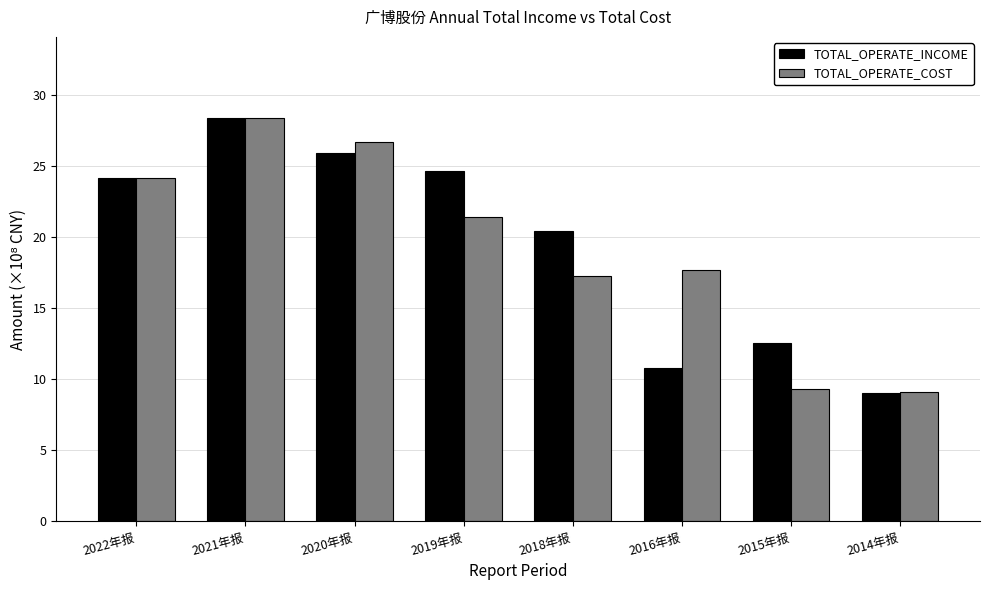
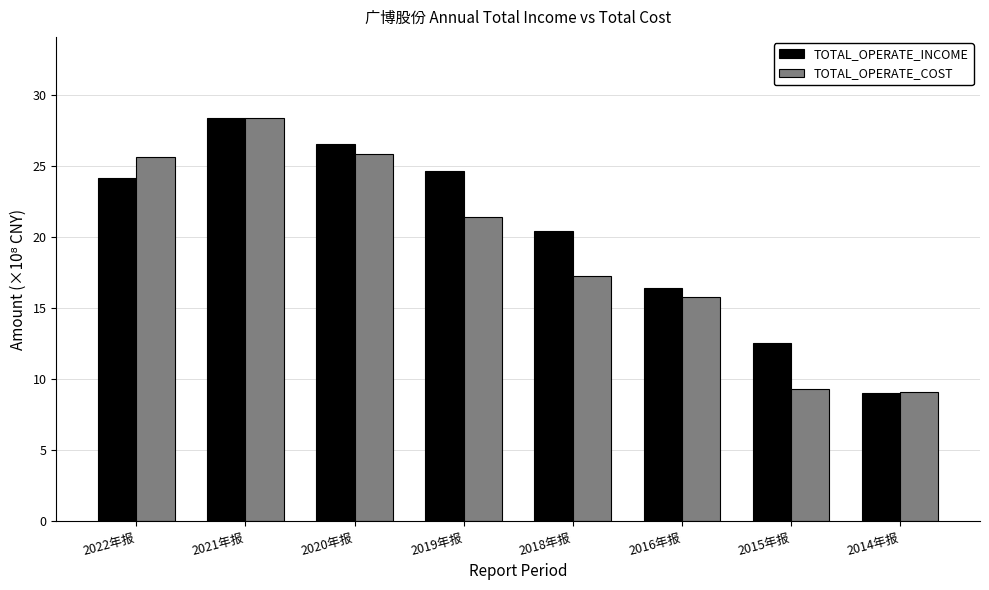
  {
    "TOTAL_OPERATE_INCOME": {
      "2022年报": 24.2,
      "2021年报": 28.4,
-     "2020年报": 25.9,
+     "2020年报": 26.6,
      "2019年报": 24.7,
      "2018年报": 20.5,
-     "2016年报": 10.8,
+     "2016年报": 16.4,
      "2015年报": 12.5,
      "2014年报": 9.1
    },
    "TOTAL_OPERATE_COST": {
-     "2022年报": 24.2,
+     "2022年报": 25.6,
      "2021年报": 28.4,
-     "2020年报": 26.7,
+     "2020年报": 25.9,
      "2019年报": 21.5,
      "2018年报": 17.3,
-     "2016年报": 17.7,
+     "2016年报": 15.8,
      "2015年报": 9.3,
      "2014年报": 9.1
    }
  }
